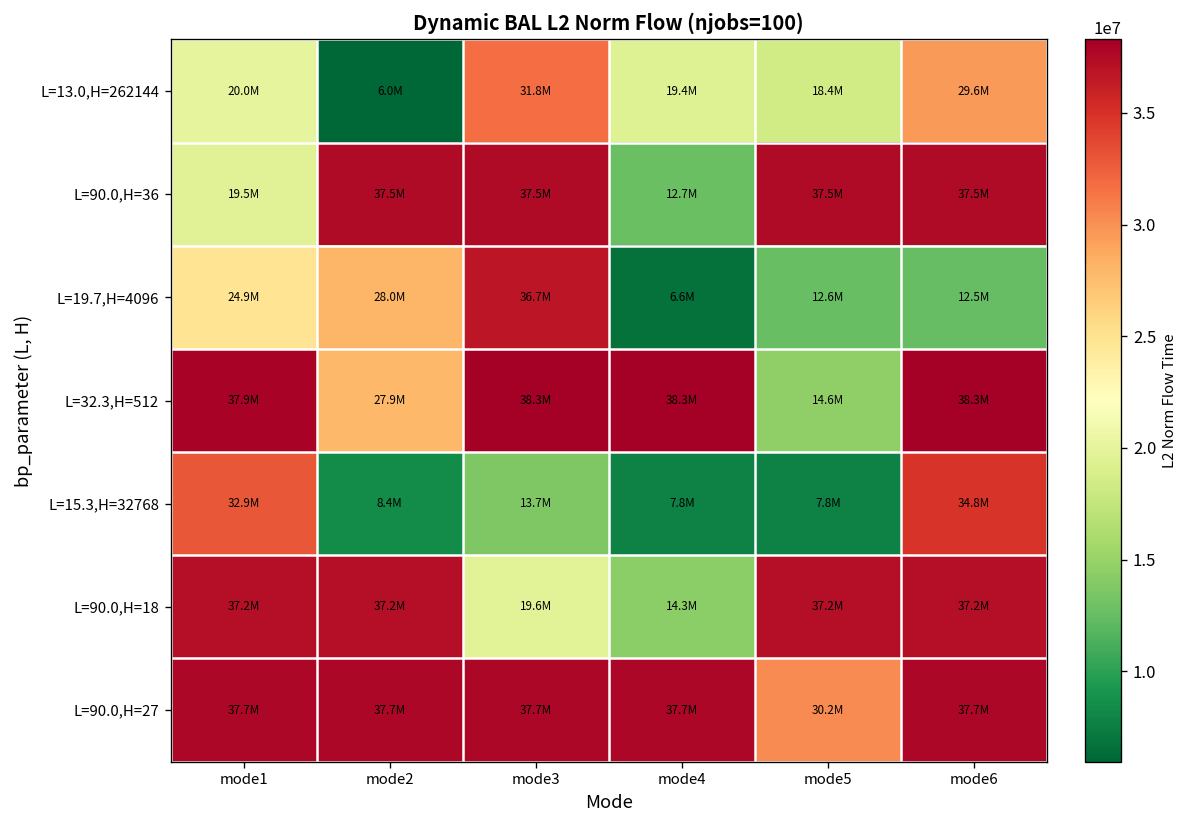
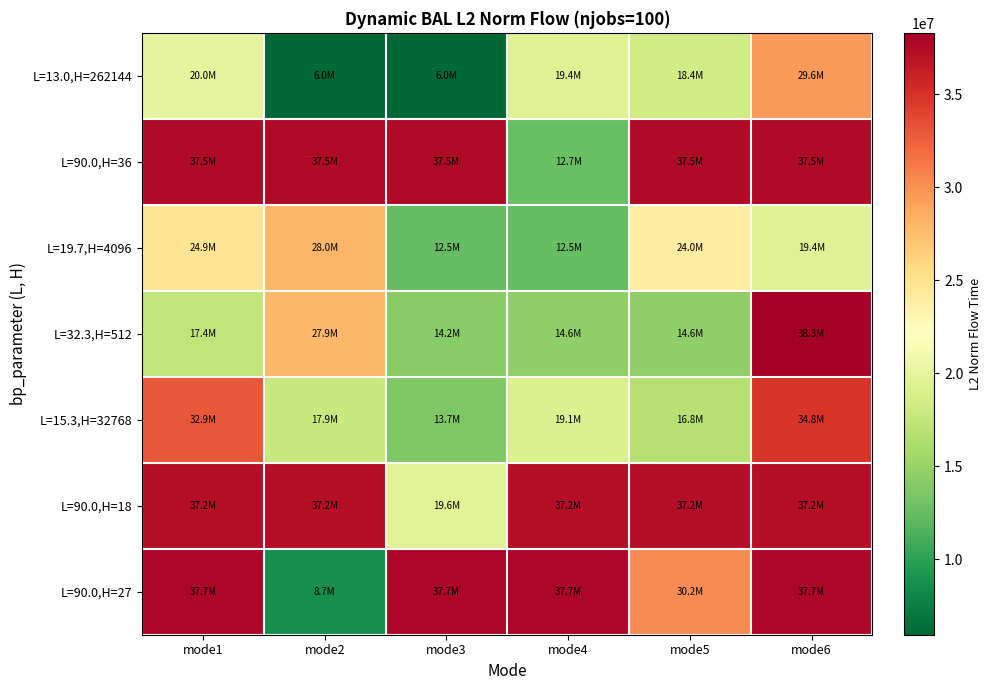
  {
    "L=13.0,H=262144": {
      "mode1": "20.0M",
      "mode2": "6.0M",
-     "mode3": "31.8M",
+     "mode3": "6.0M",
      "mode4": "19.4M",
      "mode5": "18.4M",
      "mode6": "29.6M"
    },
    "L=90.0,H=36": {
-     "mode1": "19.5M",
+     "mode1": "37.5M",
      "mode2": "37.5M",
      "mode3": "37.5M",
      "mode4": "12.7M",
      "mode5": "37.5M",
      "mode6": "37.5M"
    },
    "L=19.7,H=4096": {
      "mode1": "24.9M",
      "mode2": "28.0M",
-     "mode3": "36.7M",
-     "mode4": "6.6M",
-     "mode5": "12.6M",
-     "mode6": "12.5M"
+     "mode3": "12.5M",
+     "mode4": "12.5M",
+     "mode5": "24.0M",
+     "mode6": "19.4M"
    },
    "L=32.3,H=512": {
-     "mode1": "37.9M",
+     "mode1": "17.4M",
      "mode2": "27.9M",
-     "mode3": "38.3M",
-     "mode4": "38.3M",
+     "mode3": "14.2M",
+     "mode4": "14.6M",
      "mode5": "14.6M",
      "mode6": "38.3M"
    },
    "L=15.3,H=32768": {
      "mode1": "32.9M",
-     "mode2": "8.4M",
+     "mode2": "17.9M",
      "mode3": "13.7M",
-     "mode4": "7.8M",
-     "mode5": "7.8M",
+     "mode4": "19.1M",
+     "mode5": "16.8M",
      "mode6": "34.8M"
    },
    "L=90.0,H=18": {
      "mode1": "37.2M",
      "mode2": "37.2M",
      "mode3": "19.6M",
-     "mode4": "14.3M",
+     "mode4": "37.2M",
      "mode5": "37.2M",
      "mode6": "37.2M"
    },
    "L=90.0,H=27": {
      "mode1": "37.7M",
-     "mode2": "37.7M",
+     "mode2": "8.7M",
      "mode3": "37.7M",
      "mode4": "37.7M",
      "mode5": "30.2M",
      "mode6": "37.7M"
    }
  }
